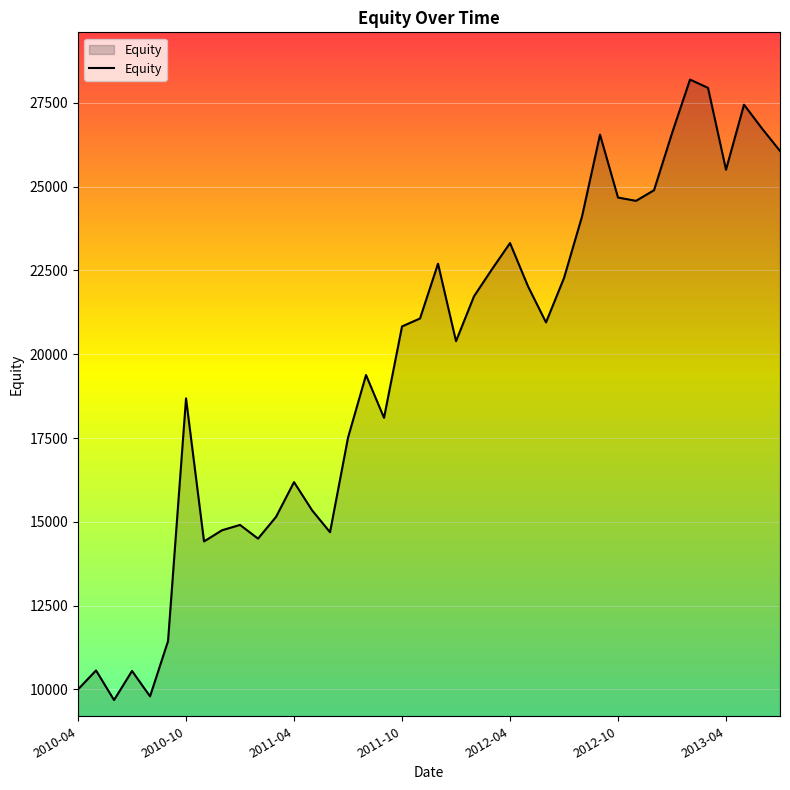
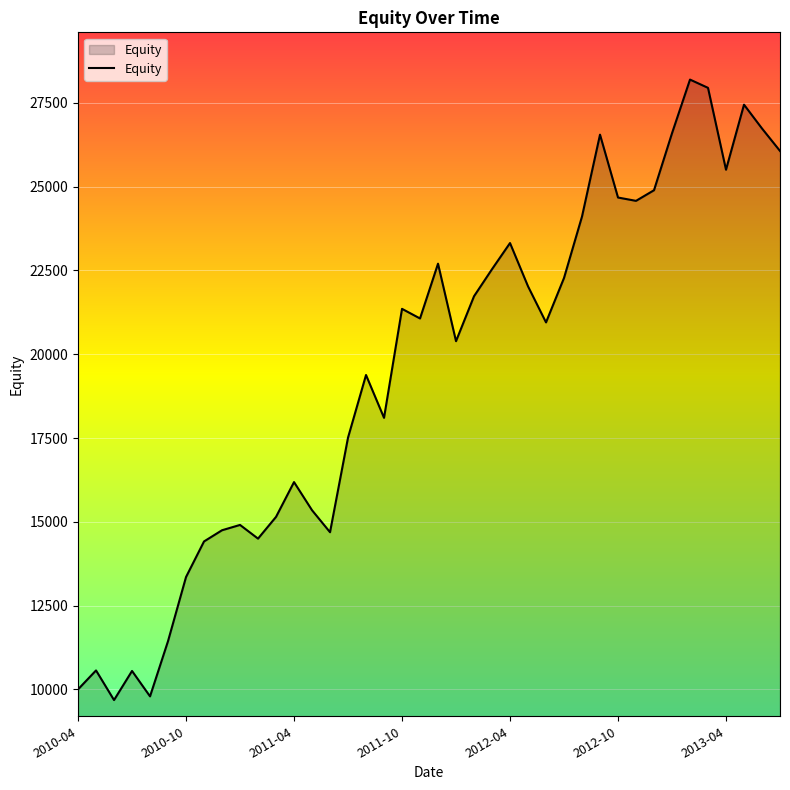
  {
    "2010-04": 10000,
-   "2010-10": 18700,
+   "2010-10": 13400,
    "2011-04": 16200,
-   "2011-10": 20800,
+   "2011-10": 21400,
    "2012-04": 23300,
    "2012-10": 24700,
    "2013-04": 25500
  }
